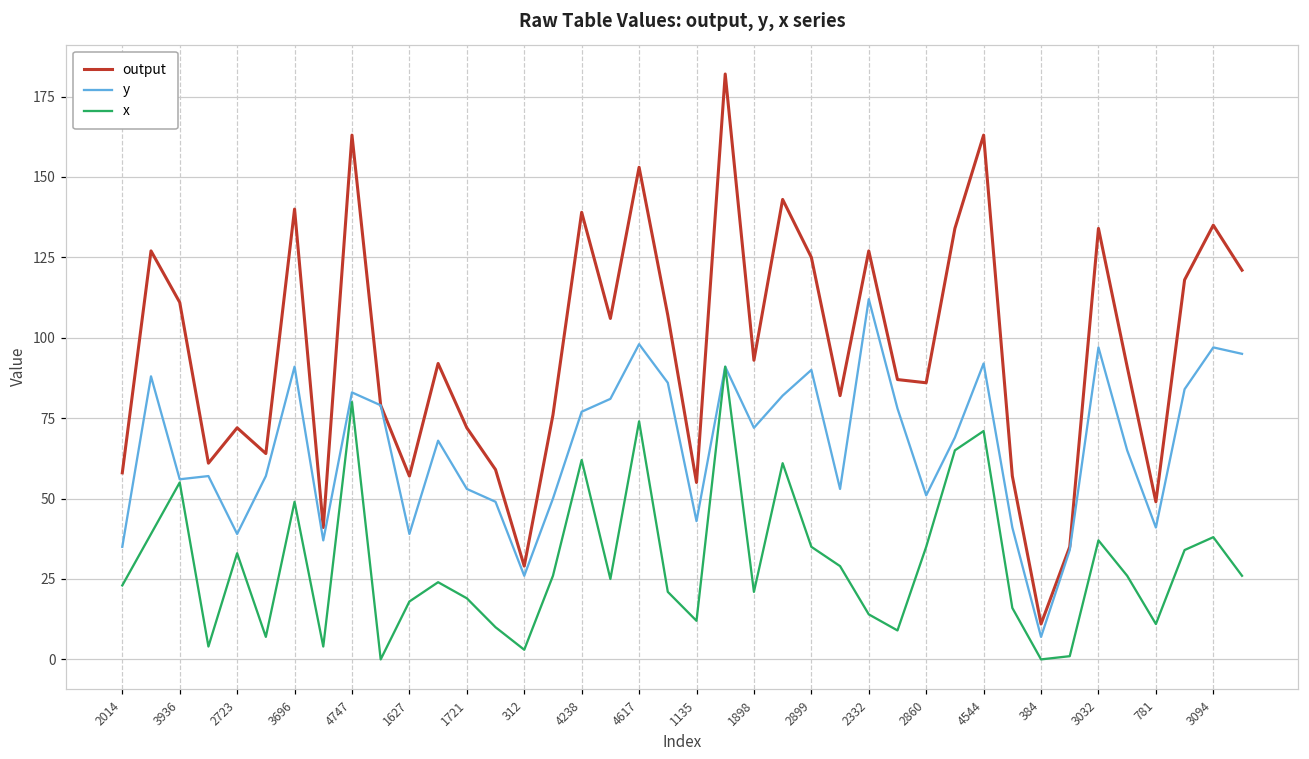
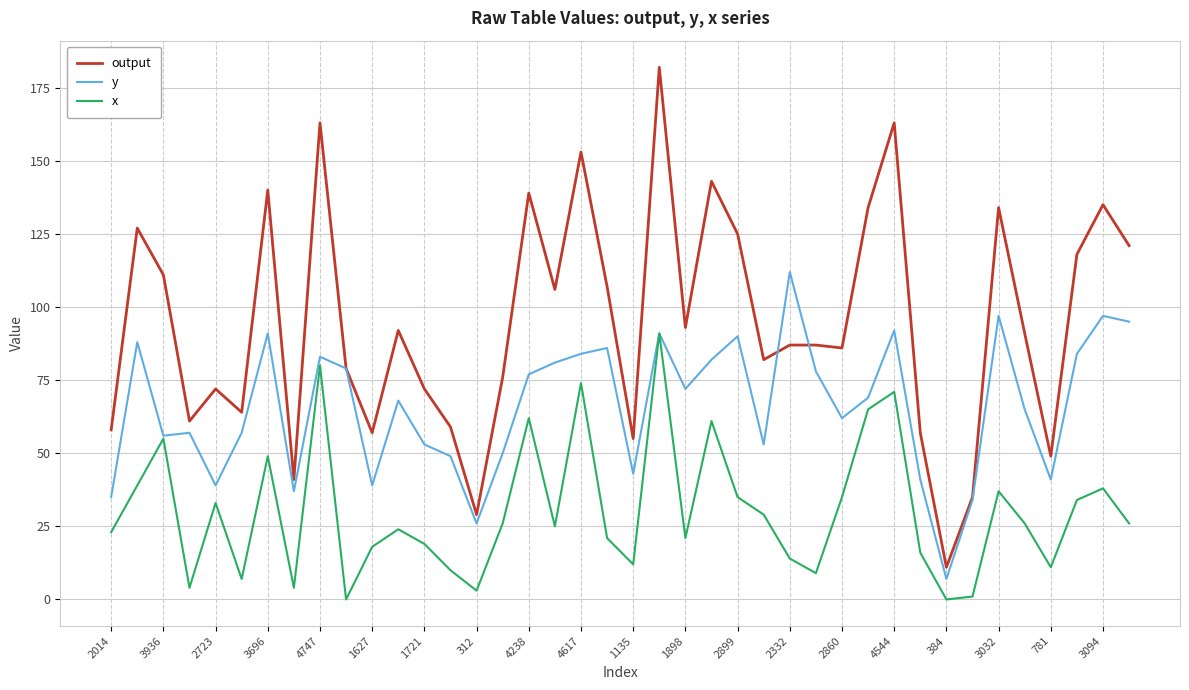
  {
    "output": {
      "2014": 58,
      "3936": 111,
      "2723": 72,
      "3696": 140,
      "4747": 163,
      "1627": 57,
      "1721": 72,
      "312": 29,
      "4238": 139,
      "4617": 153,
      "1135": 55,
      "1898": 93,
      "2899": 125,
-     "2332": 127,
+     "2332": 87,
      "2860": 86,
      "4544": 163,
      "384": 11,
      "3032": 134,
      "781": 49,
      "3094": 135
    },
    "y": {
      "2014": 35,
      "3936": 56,
      "2723": 39,
      "3696": 91,
      "4747": 83,
      "1627": 39,
      "1721": 53,
      "312": 26,
      "4238": 77,
-     "4617": 98,
+     "4617": 84,
      "1135": 43,
      "1898": 72,
      "2899": 90,
      "2332": 112,
-     "2860": 51,
+     "2860": 62,
      "4544": 92,
      "384": 7,
      "3032": 97,
      "781": 41,
      "3094": 97
    },
    "x": {
      "2014": 23,
      "3936": 55,
      "2723": 33,
      "3696": 49,
      "4747": 80,
      "1627": 18,
      "1721": 19,
      "312": 3,
      "4238": 62,
      "4617": 74,
      "1135": 12,
      "1898": 21,
      "2899": 35,
      "2332": 14,
      "2860": 35,
      "4544": 71,
      "384": 0,
      "3032": 37,
      "781": 11,
      "3094": 38
    }
  }
